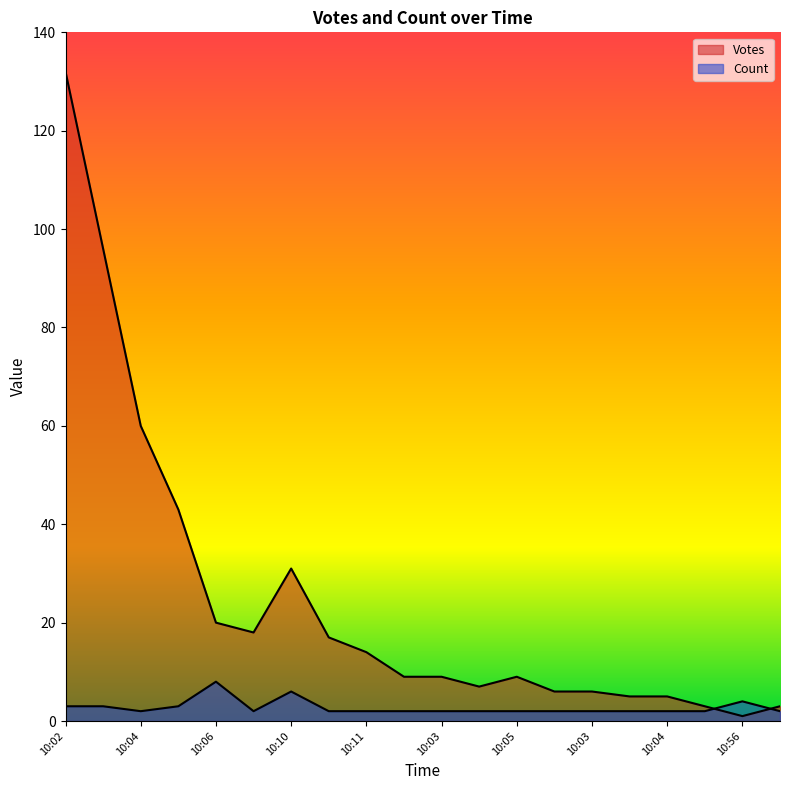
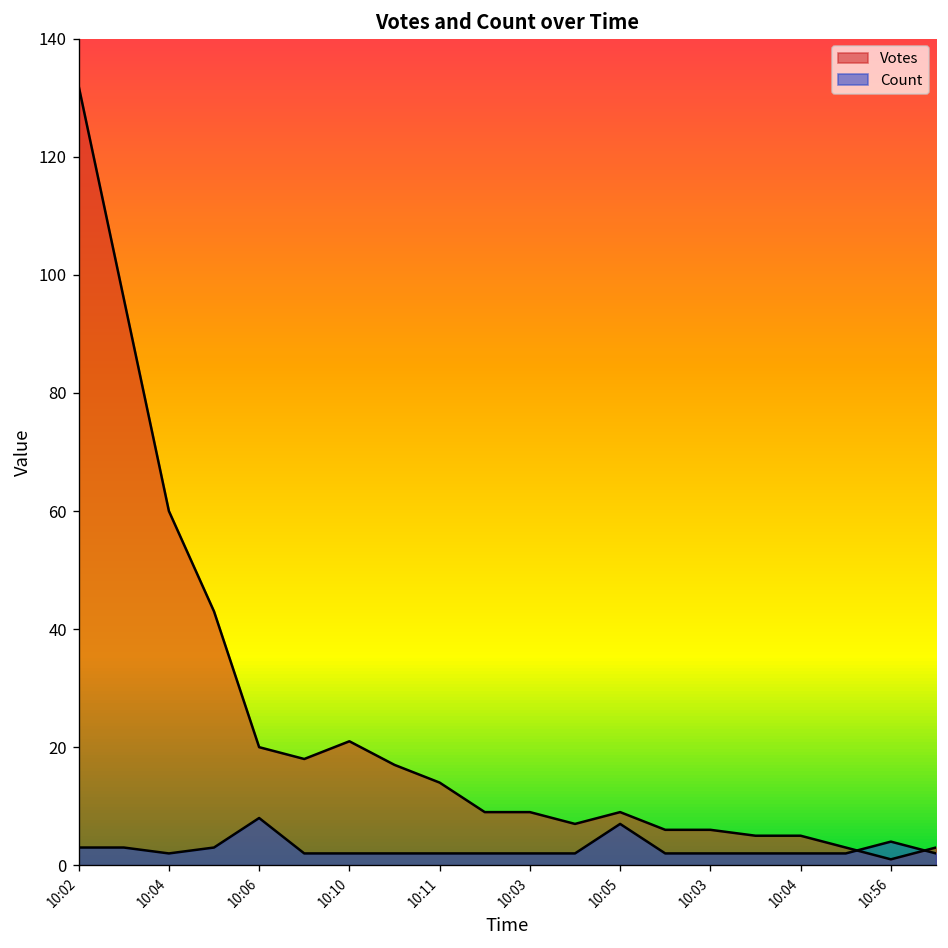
  {
    "Votes": {
      "10:06": 20,
-     "10:10": 31,
+     "10:10": 21,
      "10:05": 9,
      "10:56": 1
    },
    "Count": {
      "10:06": 8,
-     "10:10": 6,
-     "10:05": 2,
+     "10:10": 2,
+     "10:05": 7,
      "10:56": 4
    }
  }
